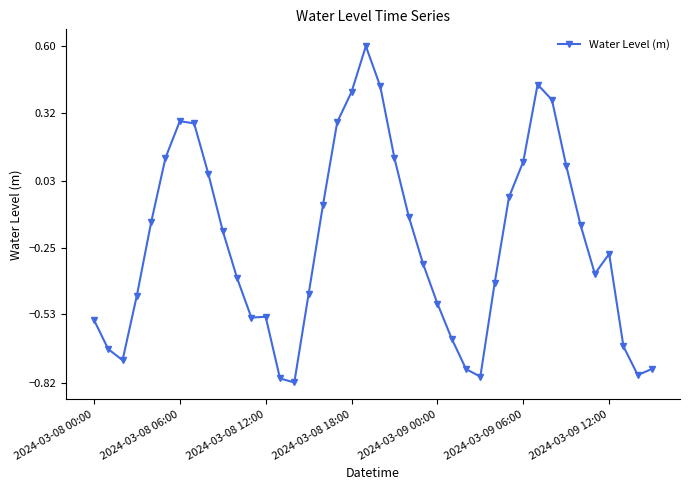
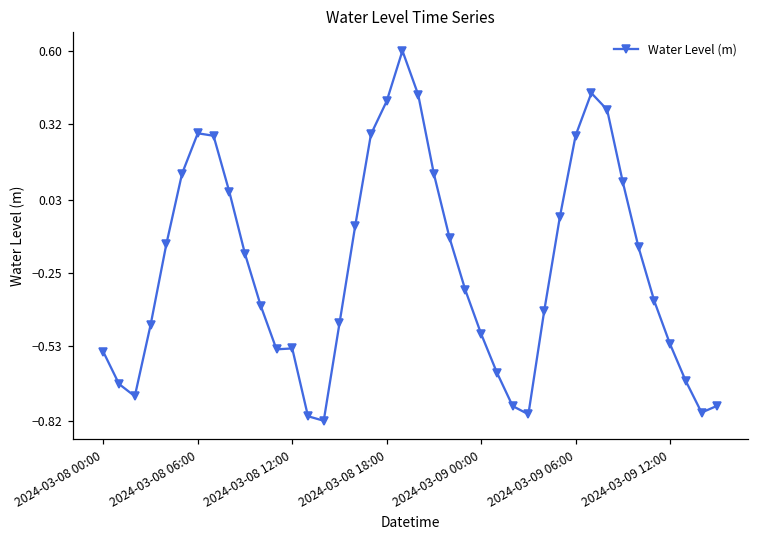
  {
    "2024-03-08 00:00": -0.55,
    "2024-03-08 06:00": 0.28,
    "2024-03-08 12:00": -0.54,
    "2024-03-08 18:00": 0.41,
    "2024-03-09 00:00": -0.48,
-   "2024-03-09 06:00": 0.11,
-   "2024-03-09 12:00": -0.28
+   "2024-03-09 06:00": 0.28,
+   "2024-03-09 12:00": -0.52
  }
